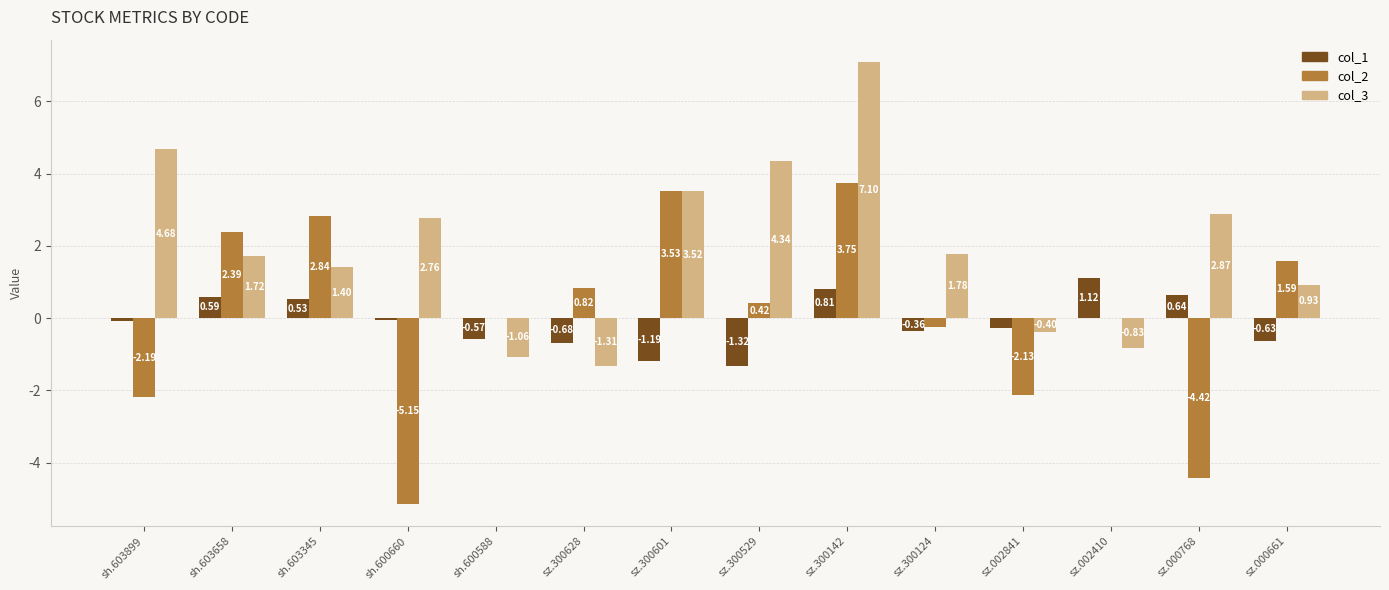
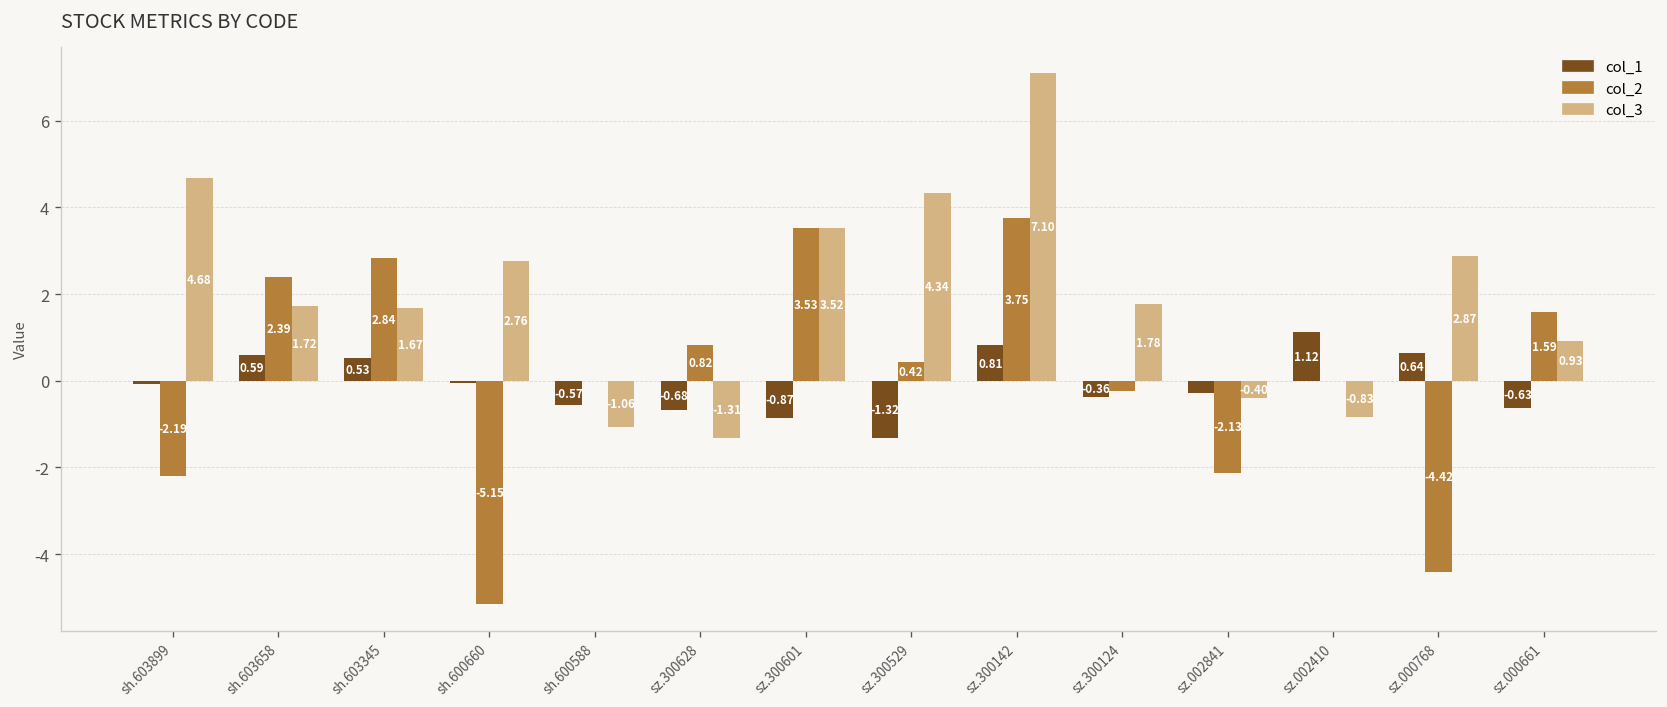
  {
    "col_1": {
      "sh.603658": 0.59,
      "sh.603345": 0.53,
      "sh.600588": -0.57,
      "sz.300628": -0.68,
-     "sz.300601": -1.19,
+     "sz.300601": -0.87,
      "sz.300529": -1.32,
      "sz.300142": 0.81,
      "sz.300124": -0.36,
      "sz.002410": 1.12,
      "sz.000768": 0.64,
      "sz.000661": -0.63
    },
    "col_2": {
      "sh.603899": -2.19,
      "sh.603658": 2.39,
      "sh.603345": 2.84,
      "sh.600660": -5.15,
      "sz.300628": 0.82,
      "sz.300601": 3.53,
      "sz.300529": 0.42,
      "sz.300142": 3.75,
      "sz.002841": -2.13,
      "sz.000768": -4.42,
      "sz.000661": 1.59
    },
    "col_3": {
      "sh.603899": 4.68,
      "sh.603658": 1.72,
-     "sh.603345": 1.40,
+     "sh.603345": 1.67,
      "sh.600660": 2.76,
      "sh.600588": -1.06,
      "sz.300628": -1.31,
      "sz.300601": 3.52,
      "sz.300529": 4.34,
      "sz.300142": 7.10,
      "sz.300124": 1.78,
      "sz.002841": -0.40,
      "sz.002410": -0.83,
      "sz.000768": 2.87,
      "sz.000661": 0.93
    }
  }
